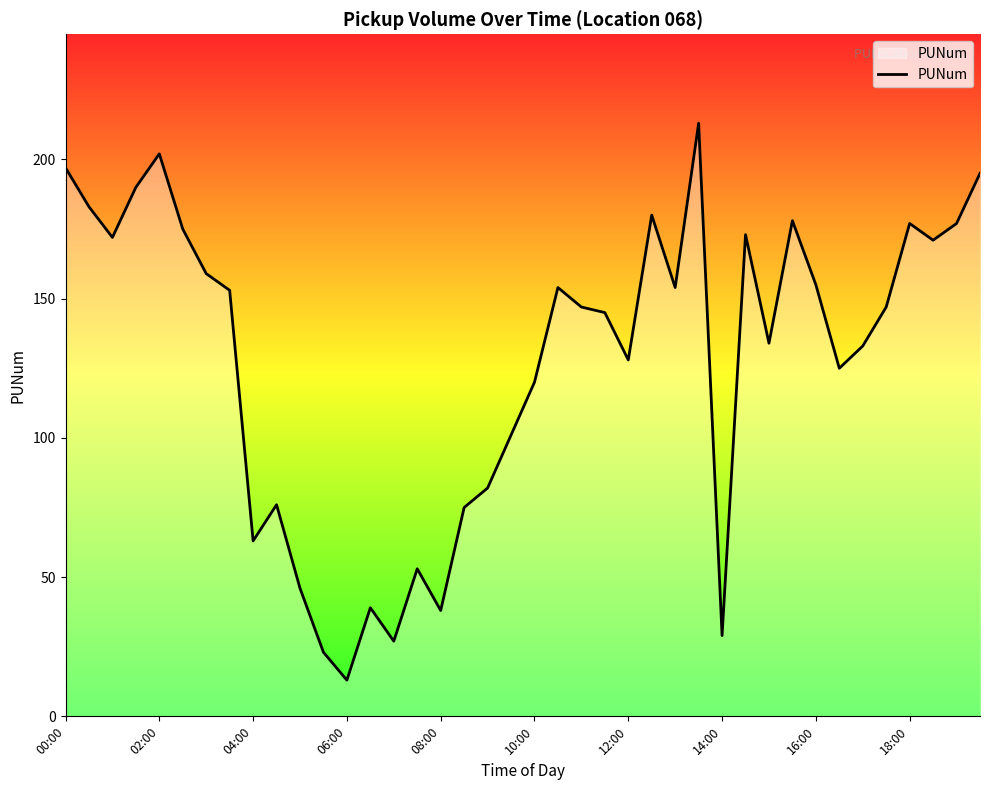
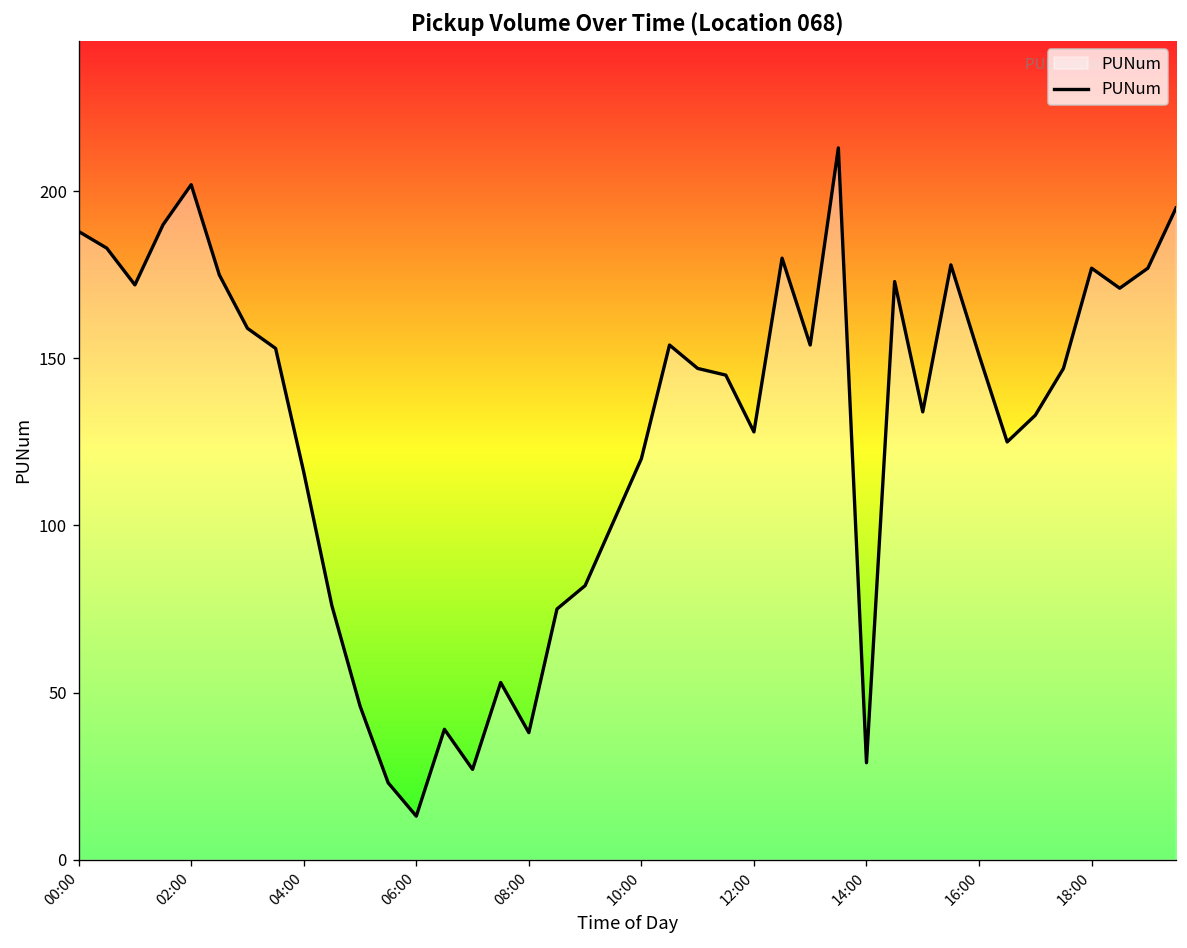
  {
-   "00:00": 197,
+   "00:00": 188,
    "02:00": 202,
-   "04:00": 63,
+   "04:00": 116,
    "06:00": 13,
    "08:00": 38,
    "10:00": 120,
    "12:00": 128,
    "14:00": 29,
-   "16:00": 155,
+   "16:00": 151,
    "18:00": 177
  }
